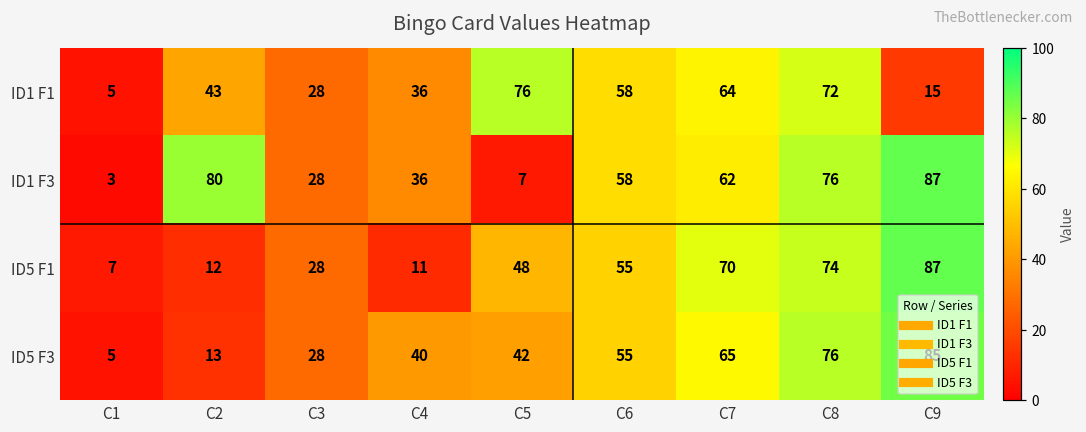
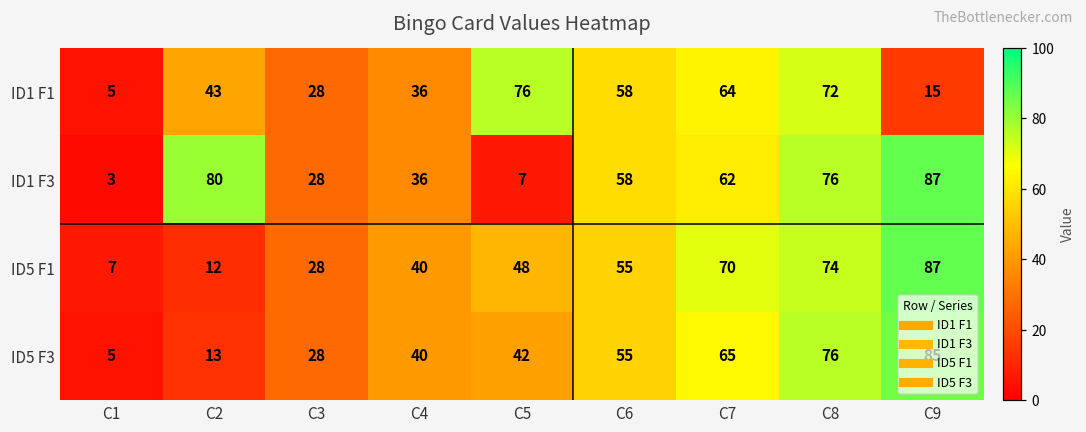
  {
    "ID1 F1": {
      "C1": 5,
      "C2": 43,
      "C3": 28,
      "C4": 36,
      "C5": 76,
      "C6": 58,
      "C7": 64,
      "C8": 72,
      "C9": 15
    },
    "ID1 F3": {
      "C1": 3,
      "C2": 80,
      "C3": 28,
      "C4": 36,
      "C5": 7,
      "C6": 58,
      "C7": 62,
      "C8": 76,
      "C9": 87
    },
    "ID5 F1": {
      "C1": 7,
      "C2": 12,
      "C3": 28,
-     "C4": 11,
+     "C4": 40,
      "C5": 48,
      "C6": 55,
      "C7": 70,
      "C8": 74,
      "C9": 87
    },
    "ID5 F3": {
      "C1": 5,
      "C2": 13,
      "C3": 28,
      "C4": 40,
      "C5": 42,
      "C6": 55,
      "C7": 65,
      "C8": 76
    }
  }
